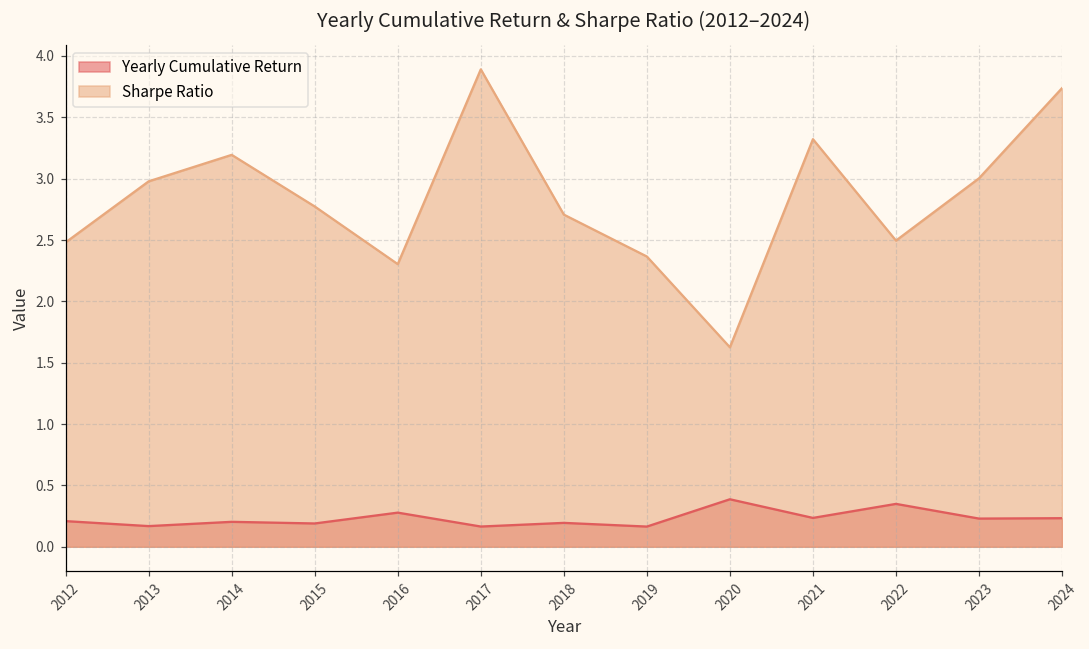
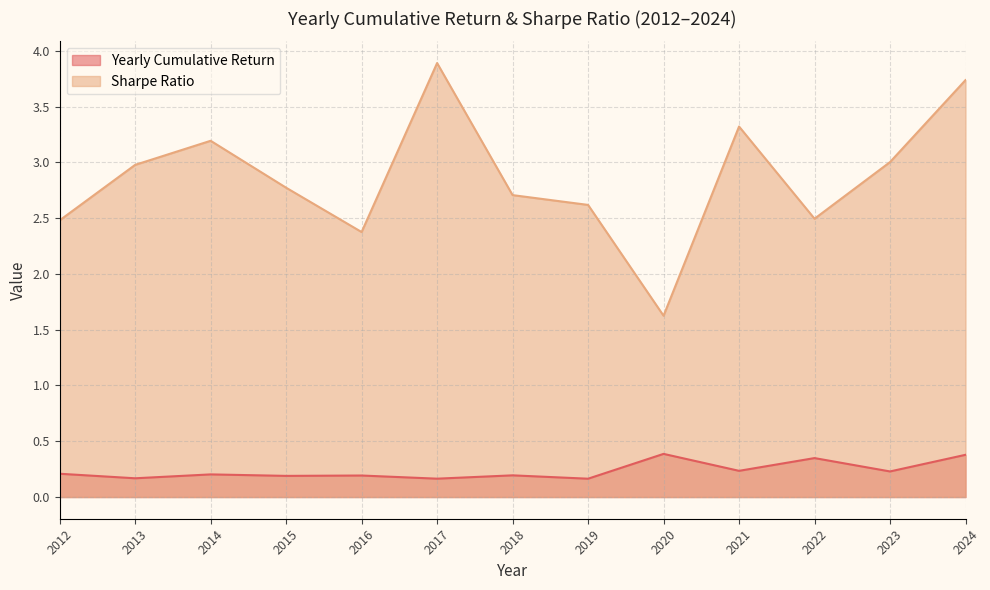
  {
    "Yearly Cumulative Return": {
      "2012": 0.21,
      "2013": 0.17,
      "2014": 0.20,
      "2015": 0.19,
-     "2016": 0.28,
+     "2016": 0.19,
      "2017": 0.16,
      "2018": 0.19,
      "2019": 0.16,
      "2020": 0.39,
      "2021": 0.23,
      "2022": 0.35,
      "2023": 0.23,
-     "2024": 0.23
+     "2024": 0.38
    },
    "Sharpe Ratio": {
      "2012": 2.48,
      "2013": 2.98,
      "2014": 3.19,
      "2015": 2.77,
-     "2016": 2.30,
+     "2016": 2.38,
      "2017": 3.89,
      "2018": 2.71,
-     "2019": 2.37,
+     "2019": 2.62,
      "2020": 1.63,
      "2021": 3.32,
      "2022": 2.50,
      "2023": 3.00,
      "2024": 3.74
    }
  }
